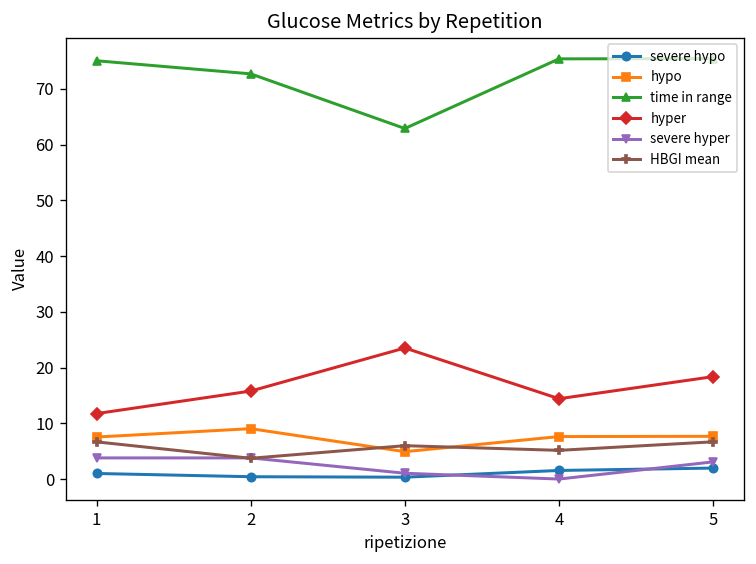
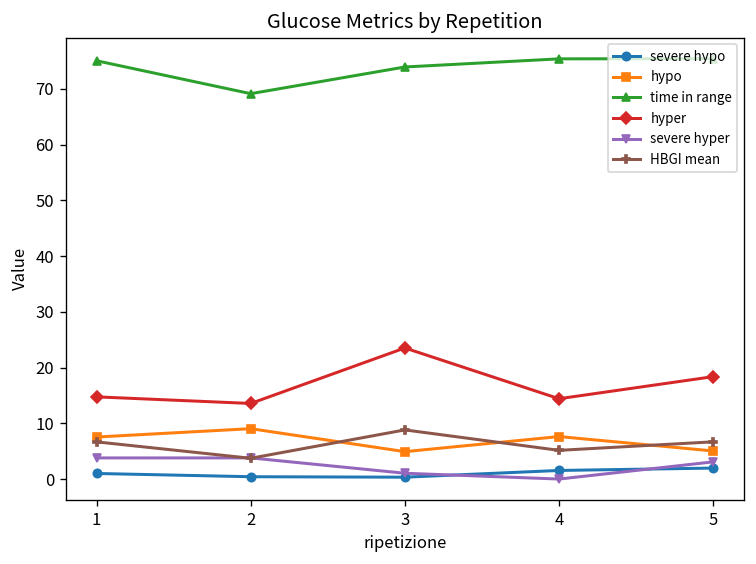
  {
    "severe hypo": {
      "1": 1,
      "2": 0,
      "3": 0,
      "4": 2,
      "5": 2
    },
    "hypo": {
      "1": 8,
      "2": 9,
      "3": 5,
      "4": 8,
-     "5": 8
+     "5": 5
    },
    "time in range": {
      "1": 75,
-     "2": 73,
-     "3": 63,
+     "2": 69,
+     "3": 74,
      "4": 75
    },
    "hyper": {
-     "1": 12,
-     "2": 16,
+     "1": 15,
+     "2": 14,
      "3": 24,
      "4": 14,
      "5": 18
    },
    "severe hyper": {
      "1": 4,
      "3": 1,
      "4": 0,
      "5": 3
    },
    "HBGI mean": {
      "1": 7,
-     "3": 6,
+     "3": 9,
      "4": 5,
      "5": 7
    }
  }
